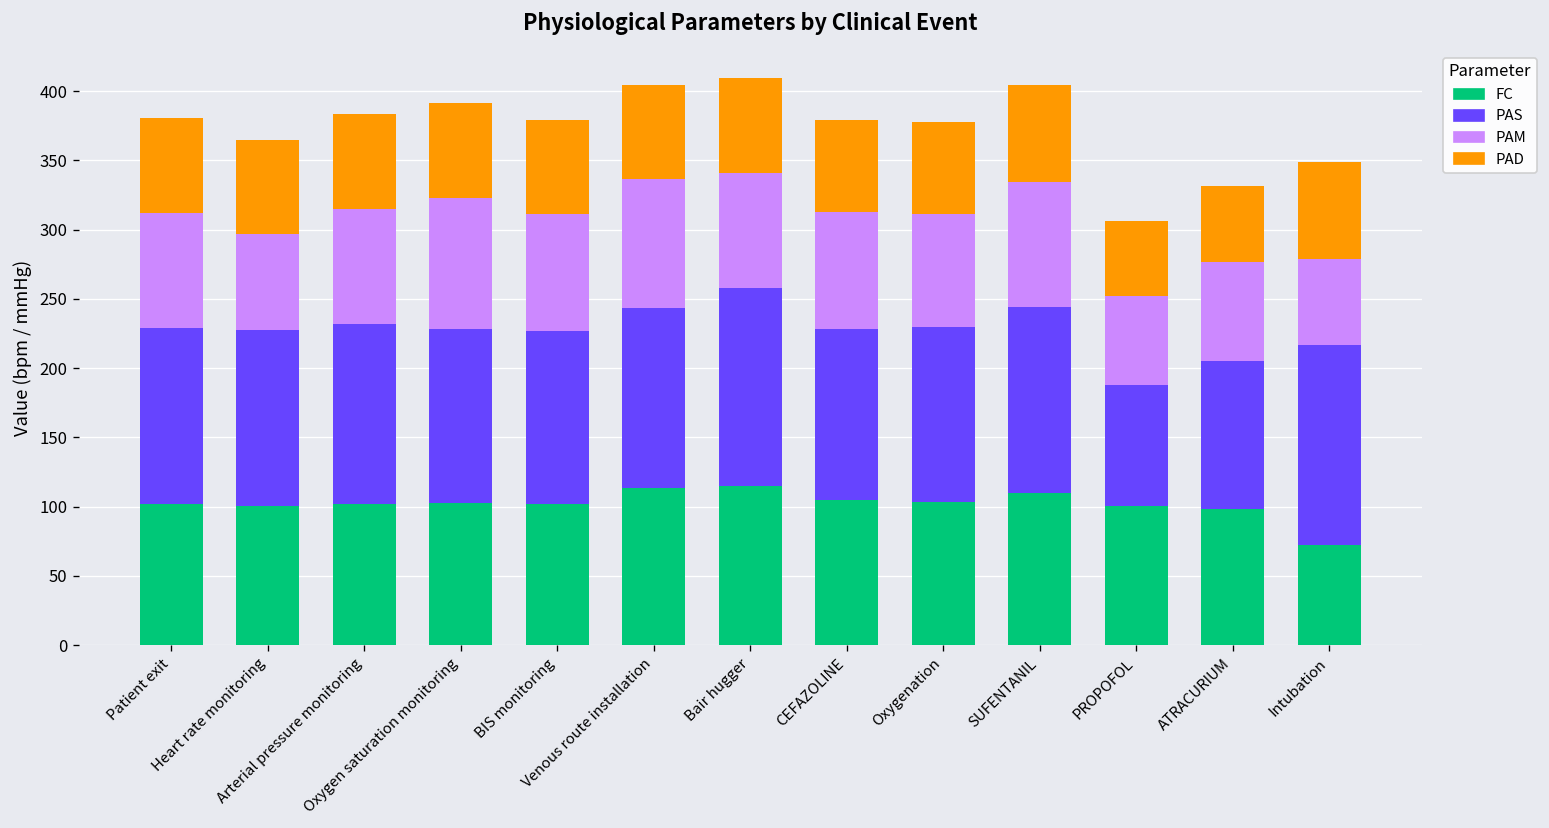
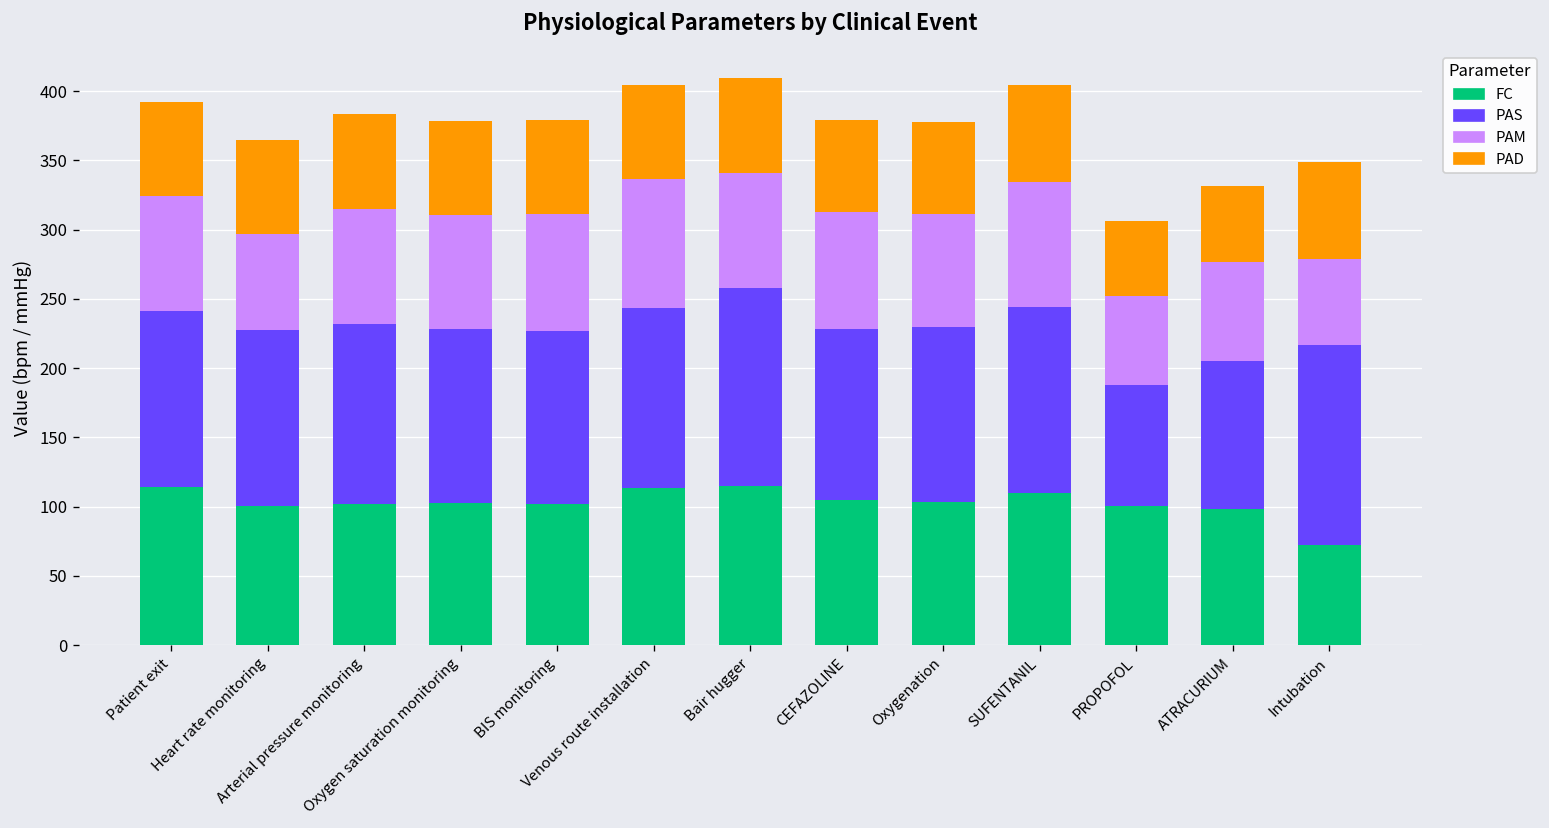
  {
    "FC": {
-     "Patient exit": 102,
+     "Patient exit": 114,
      "Heart rate monitoring": 100,
      "Arterial pressure monitoring": 102,
      "Oxygen saturation monitoring": 103,
      "BIS monitoring": 102,
      "Venous route installation": 114,
      "Bair hugger": 115,
      "CEFAZOLINE": 104,
      "Oxygenation": 104,
      "SUFENTANIL": 110,
      "PROPOFOL": 100,
      "ATRACURIUM": 98,
      "Intubation": 72
    },
    "PAS": {
      "Patient exit": 127,
      "Heart rate monitoring": 127,
      "Arterial pressure monitoring": 130,
      "Oxygen saturation monitoring": 126,
      "BIS monitoring": 125,
      "Venous route installation": 130,
      "Bair hugger": 143,
      "CEFAZOLINE": 124,
      "Oxygenation": 126,
      "SUFENTANIL": 134,
      "PROPOFOL": 87,
      "ATRACURIUM": 107,
      "Intubation": 145
    },
    "PAM": {
      "Patient exit": 83,
      "Heart rate monitoring": 69,
      "Arterial pressure monitoring": 83,
-     "Oxygen saturation monitoring": 95,
+     "Oxygen saturation monitoring": 82,
      "BIS monitoring": 84,
      "Venous route installation": 93,
      "Bair hugger": 83,
      "CEFAZOLINE": 84,
      "Oxygenation": 81,
      "SUFENTANIL": 90,
      "PROPOFOL": 64,
      "ATRACURIUM": 72,
      "Intubation": 62
    },
    "PAD": {
      "Patient exit": 68,
      "Heart rate monitoring": 68,
      "Arterial pressure monitoring": 68,
      "Oxygen saturation monitoring": 68,
      "BIS monitoring": 68,
      "Venous route installation": 68,
      "Bair hugger": 68,
      "CEFAZOLINE": 67,
      "Oxygenation": 67,
      "SUFENTANIL": 70,
      "PROPOFOL": 54,
      "ATRACURIUM": 55,
      "Intubation": 70
    }
  }
